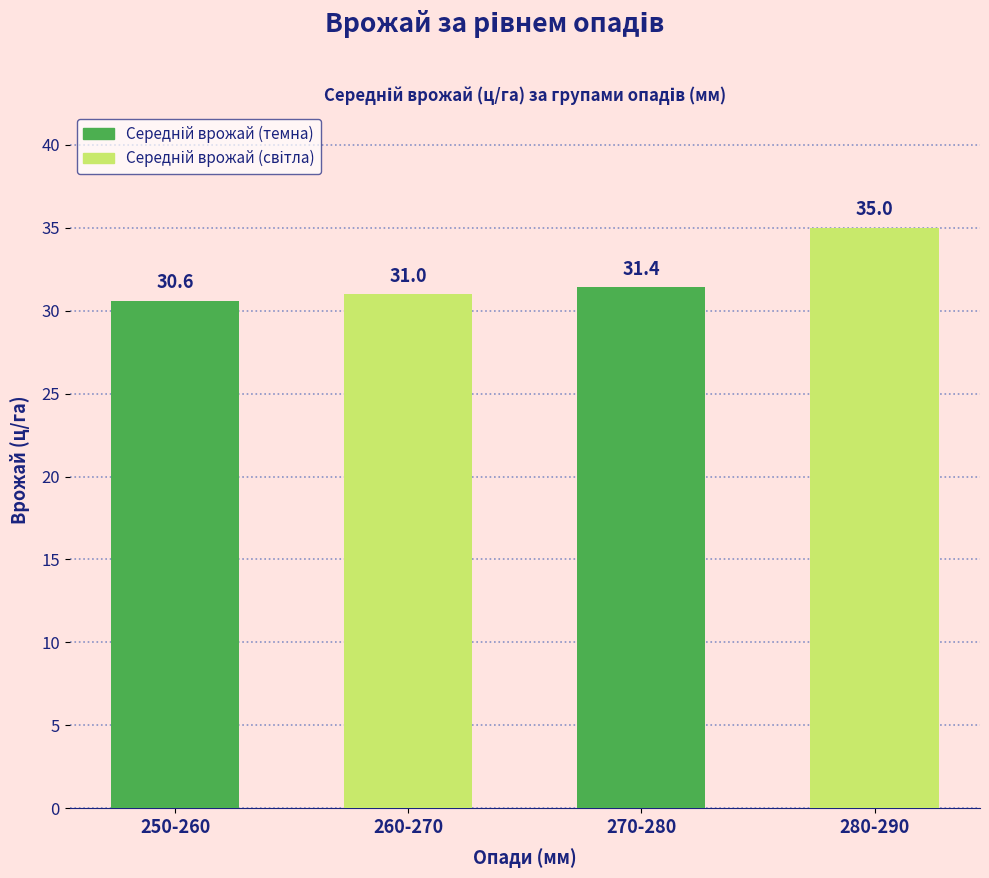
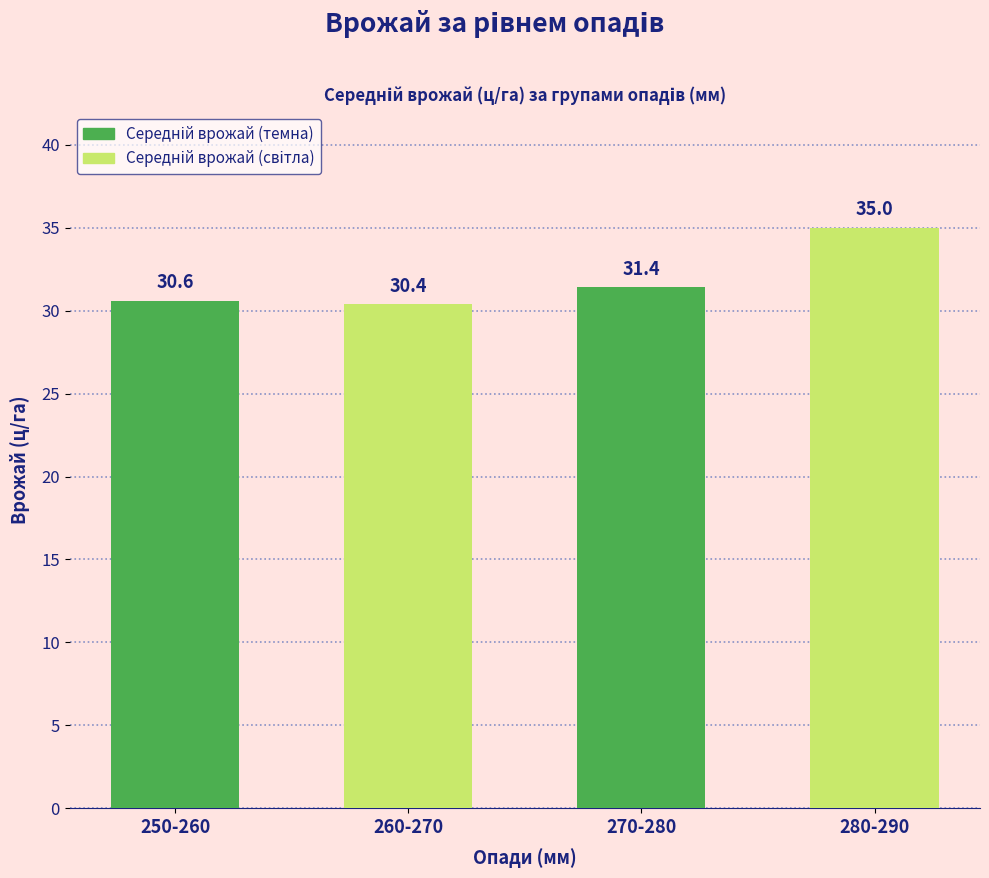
  {
    "250-260": 30.6,
-   "260-270": 31.0,
+   "260-270": 30.4,
    "270-280": 31.4,
    "280-290": 35.0
  }
